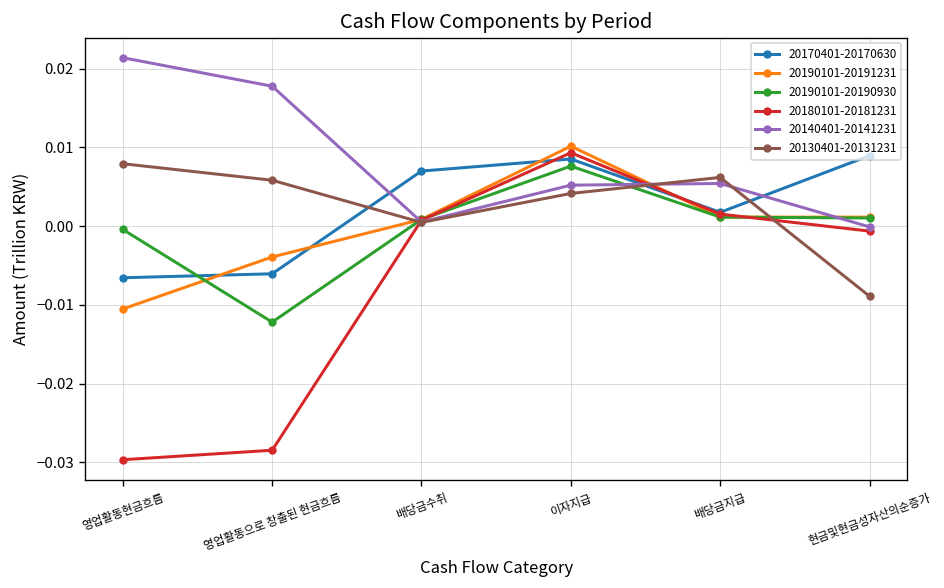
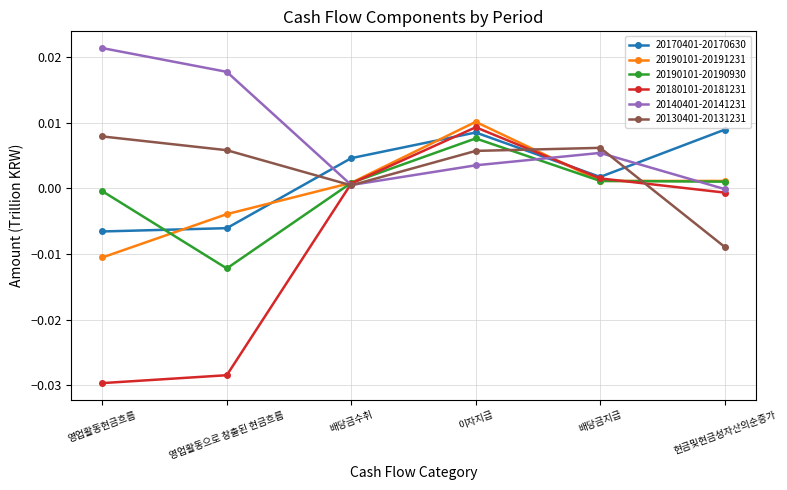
  {
    "20170401-20170630": {
      "영업활동현금흐름": -0.007,
      "영업활동으로 창출된 현금흐름": -0.006,
-     "배당금수취": 0.007,
+     "배당금수취": 0.005,
      "이자지급": 0.009,
      "현금및현금성자산의순증가": 0.009
    },
    "20190101-20191231": {
      "영업활동현금흐름": -0.011,
      "영업활동으로 창출된 현금흐름": -0.004,
      "이자지급": 0.010
    },
    "20190101-20190930": {
      "영업활동현금흐름": 0.000,
      "영업활동으로 창출된 현금흐름": -0.012,
      "이자지급": 0.008
    },
    "20180101-20181231": {
      "영업활동현금흐름": -0.030,
      "영업활동으로 창출된 현금흐름": -0.028,
      "이자지급": 0.009,
      "현금및현금성자산의순증가": -0.001
    },
    "20140401-20141231": {
      "영업활동현금흐름": 0.021,
      "영업활동으로 창출된 현금흐름": 0.018,
-     "이자지급": 0.005,
+     "이자지급": 0.004,
      "배당금지급": 0.005,
      "현금및현금성자산의순증가": 0.000
    },
    "20130401-20131231": {
      "영업활동현금흐름": 0.008,
      "영업활동으로 창출된 현금흐름": 0.006,
-     "이자지급": 0.004,
+     "이자지급": 0.006,
      "배당금지급": 0.006,
      "현금및현금성자산의순증가": -0.009
    }
  }
